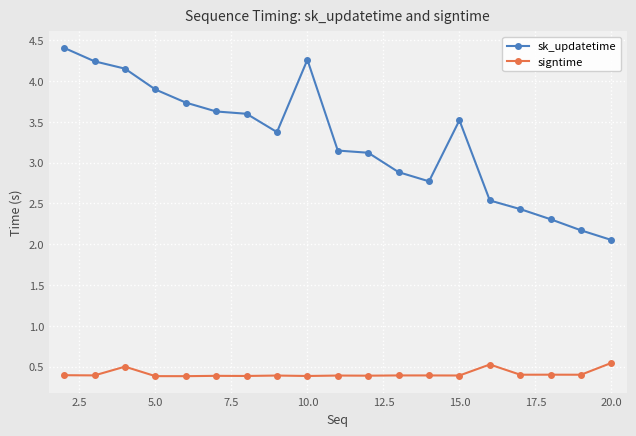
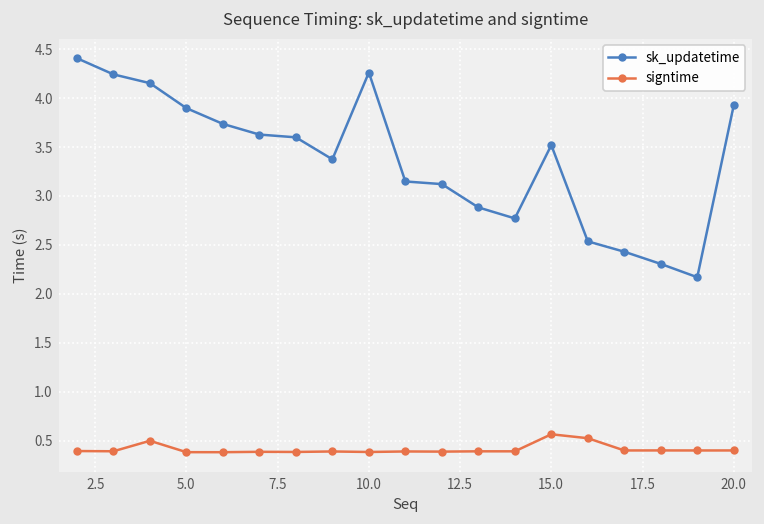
  {
    "sk_updatetime": {
      "5.0": 3.9,
      "10.0": 4.3,
      "15.0": 3.5,
-     "20.0": 2.1
+     "20.0": 3.9
    },
    "signtime": {
      "5.0": 0.4,
      "10.0": 0.4,
-     "15.0": 0.4,
-     "20.0": 0.5
+     "15.0": 0.6,
+     "20.0": 0.4
    }
  }
